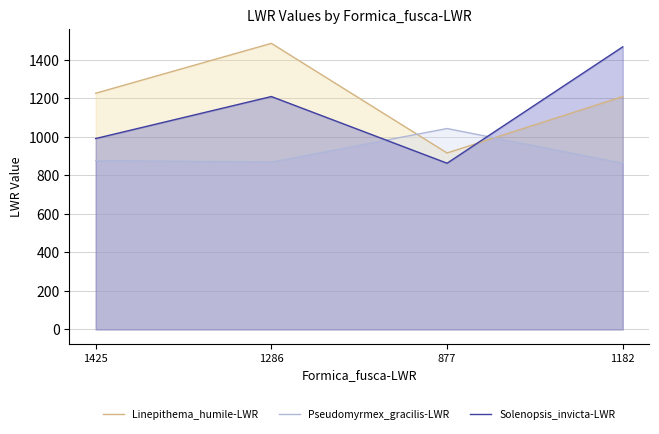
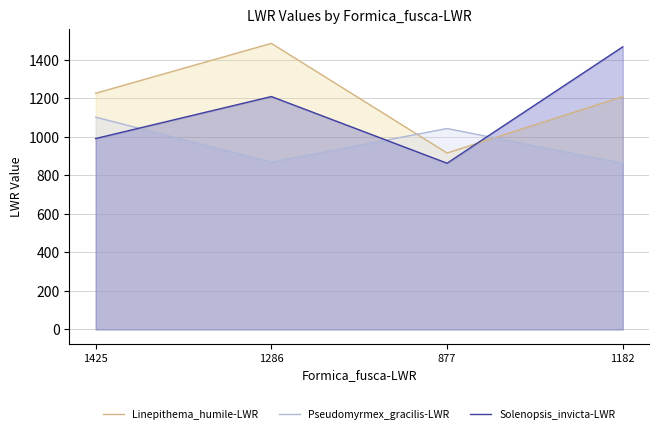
  {
    "Linepithema_humile-LWR": {
      "1425": 1230,
      "1286": 1490,
      "877": 920,
      "1182": 1210
    },
    "Pseudomyrmex_gracilis-LWR": {
-     "1425": 880,
+     "1425": 1100,
      "1286": 870,
      "877": 1040,
      "1182": 860
    },
    "Solenopsis_invicta-LWR": {
      "1425": 990,
      "1286": 1210,
      "877": 860,
      "1182": 1470
    }
  }
